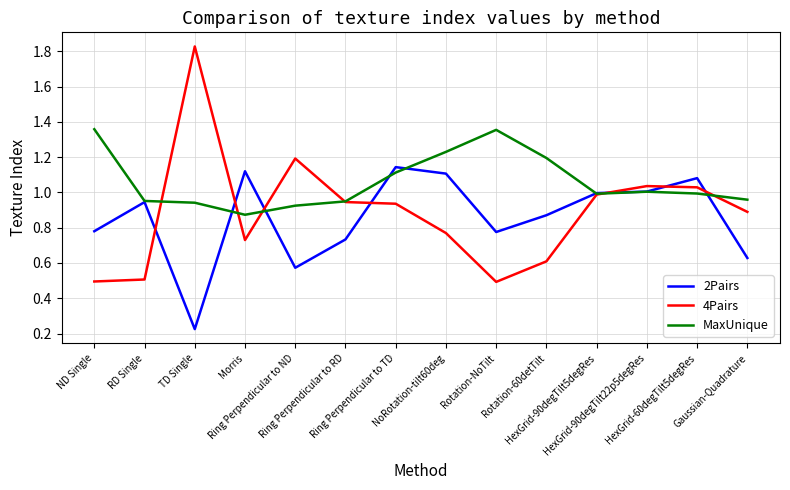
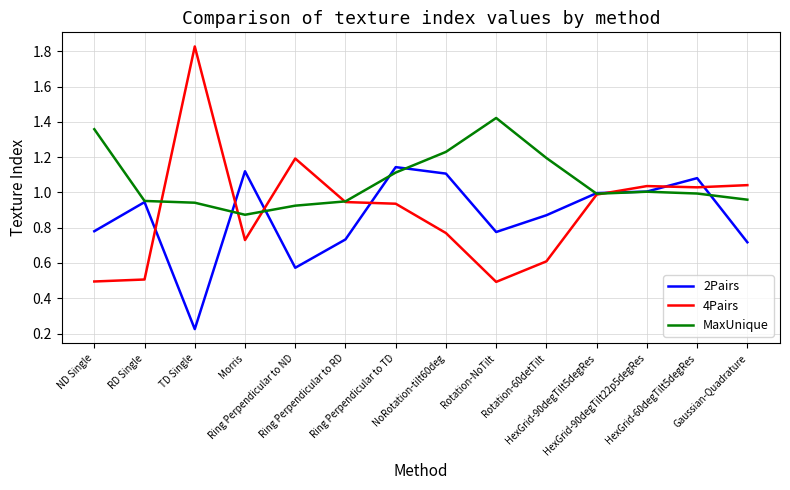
  {
    "2Pairs": {
      "ND Single": 0.78,
      "TD Single": 0.23,
      "Morris": 1.12,
      "Ring Perpendicular to ND": 0.57,
      "Ring Perpendicular to RD": 0.73,
      "Ring Perpendicular to TD": 1.14,
      "NoRotation-tilt60deg": 1.11,
      "Rotation-NoTilt": 0.78,
      "Rotation-60detTilt": 0.87,
      "HexGrid-60degTilt5degRes": 1.08,
-     "Gaussian-Quadrature": 0.63
+     "Gaussian-Quadrature": 0.72
    },
    "4Pairs": {
      "ND Single": 0.50,
      "RD Single": 0.51,
      "TD Single": 1.83,
      "Morris": 0.73,
      "Ring Perpendicular to ND": 1.19,
      "Ring Perpendicular to TD": 0.94,
      "NoRotation-tilt60deg": 0.77,
      "Rotation-NoTilt": 0.49,
      "Rotation-60detTilt": 0.61,
      "HexGrid-90degTilt22p5degRes": 1.04,
      "HexGrid-60degTilt5degRes": 1.03,
-     "Gaussian-Quadrature": 0.89
+     "Gaussian-Quadrature": 1.04
    },
    "MaxUnique": {
      "ND Single": 1.36,
      "TD Single": 0.94,
      "Morris": 0.87,
      "Ring Perpendicular to ND": 0.92,
      "Ring Perpendicular to TD": 1.11,
      "NoRotation-tilt60deg": 1.23,
-     "Rotation-NoTilt": 1.35,
+     "Rotation-NoTilt": 1.42,
      "Rotation-60detTilt": 1.20,
      "HexGrid-60degTilt5degRes": 0.99,
      "Gaussian-Quadrature": 0.96
    }
  }
